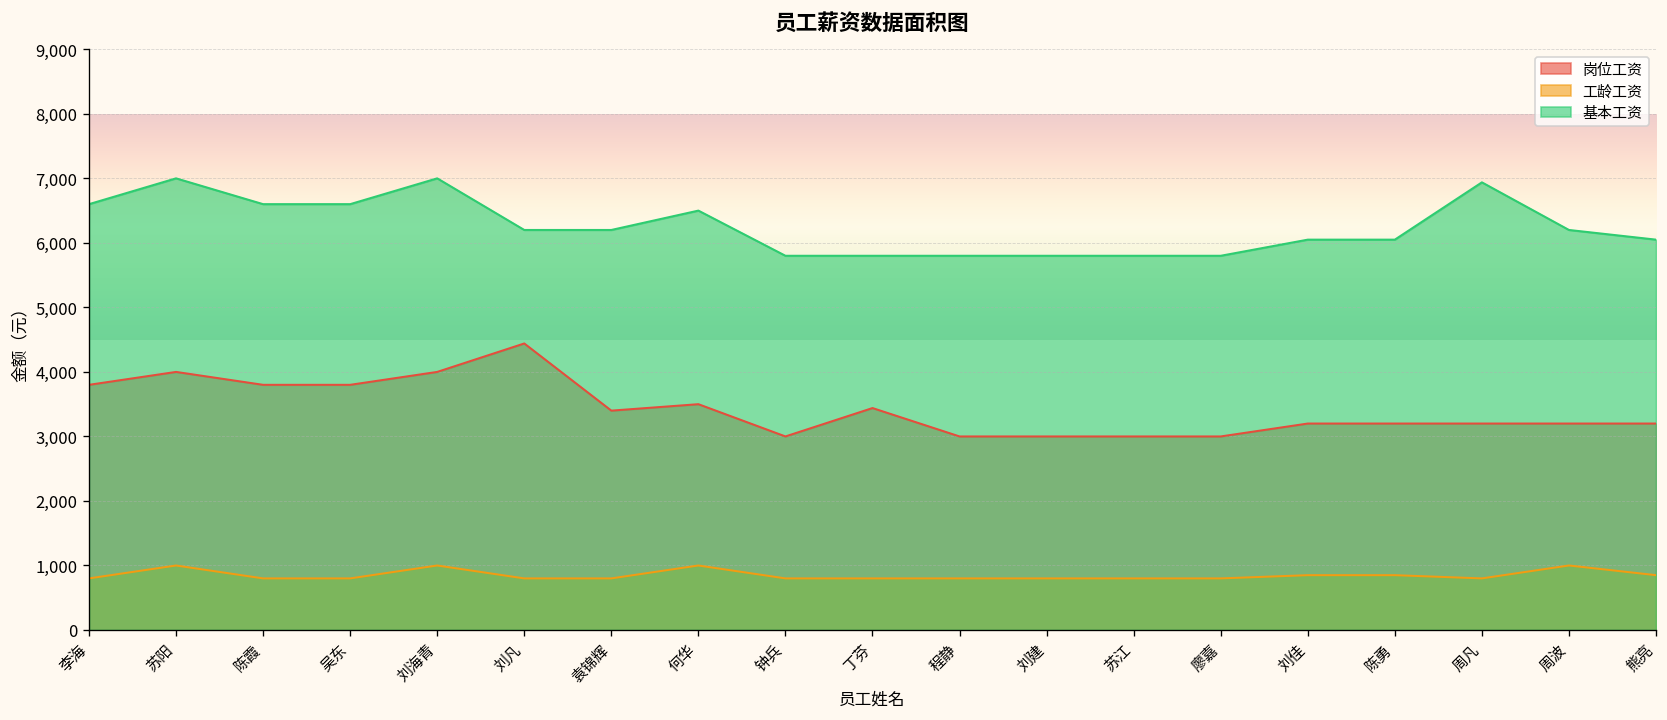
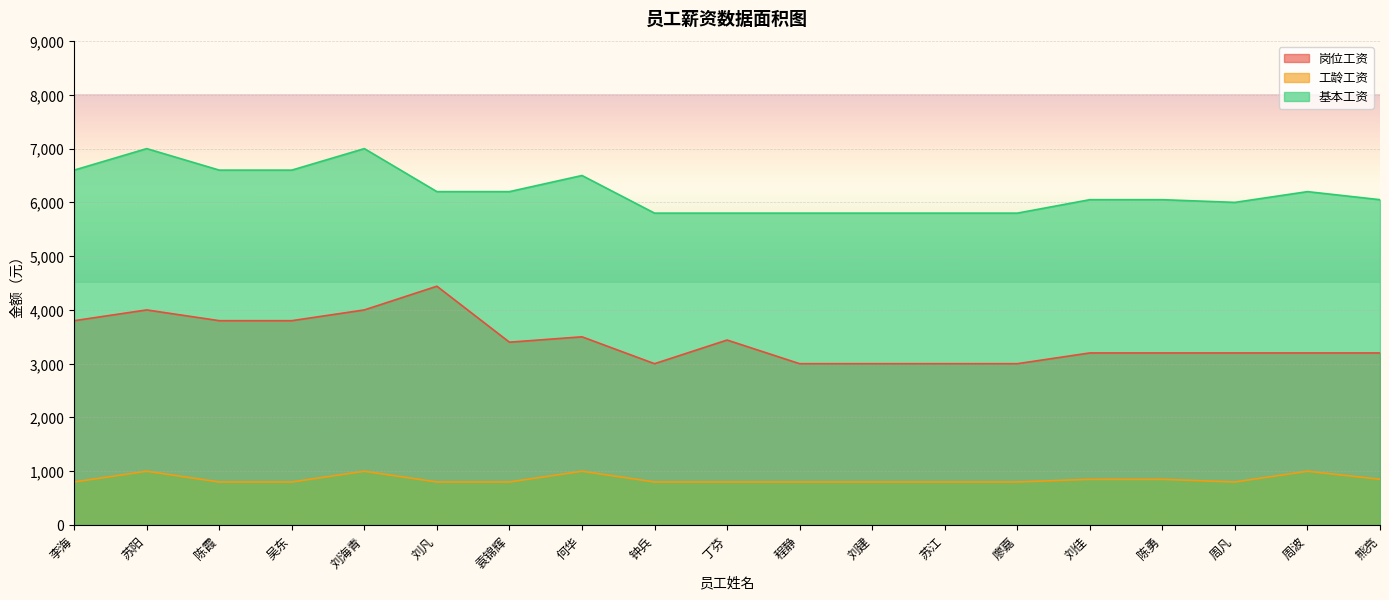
  {
    "岗位工资": {
      "李海": "3,800",
      "苏阳": "4,000",
      "陈霞": "3,800",
      "吴东": "3,800",
      "刘海青": "4,000",
      "刘凡": "4,400",
      "袁锦辉": "3,400",
      "何华": "3,500",
      "钟兵": "3,000",
      "丁芬": "3,400",
      "程静": "3,000",
      "刘建": "3,000",
      "苏江": "3,000",
      "廖嘉": "3,000",
      "刘佳": "3,200",
      "陈勇": "3,200",
      "周凡": "3,200",
      "周波": "3,200",
      "熊亮": "3,200"
    },
    "工龄工资": {
      "李海": "800",
      "苏阳": "1,000",
      "陈霞": "800",
      "吴东": "800",
      "刘海青": "1,000",
      "刘凡": "800",
      "袁锦辉": "800",
      "何华": "1,000",
      "钟兵": "800",
      "丁芬": "800",
      "程静": "800",
      "刘建": "800",
      "苏江": "800",
      "廖嘉": "800",
      "刘佳": "900",
      "陈勇": "900",
      "周凡": "800",
      "周波": "1,000",
      "熊亮": "900"
    },
    "基本工资": {
      "李海": "6,600",
      "苏阳": "7,000",
      "陈霞": "6,600",
      "吴东": "6,600",
      "刘海青": "7,000",
      "刘凡": "6,200",
      "袁锦辉": "6,200",
      "何华": "6,500",
      "钟兵": "5,800",
      "丁芬": "5,800",
      "程静": "5,800",
      "刘建": "5,800",
      "苏江": "5,800",
      "廖嘉": "5,800",
      "刘佳": "6,100",
      "陈勇": "6,100",
-     "周凡": "6,900",
+     "周凡": "6,000",
      "周波": "6,200",
      "熊亮": "6,100"
    }
  }
